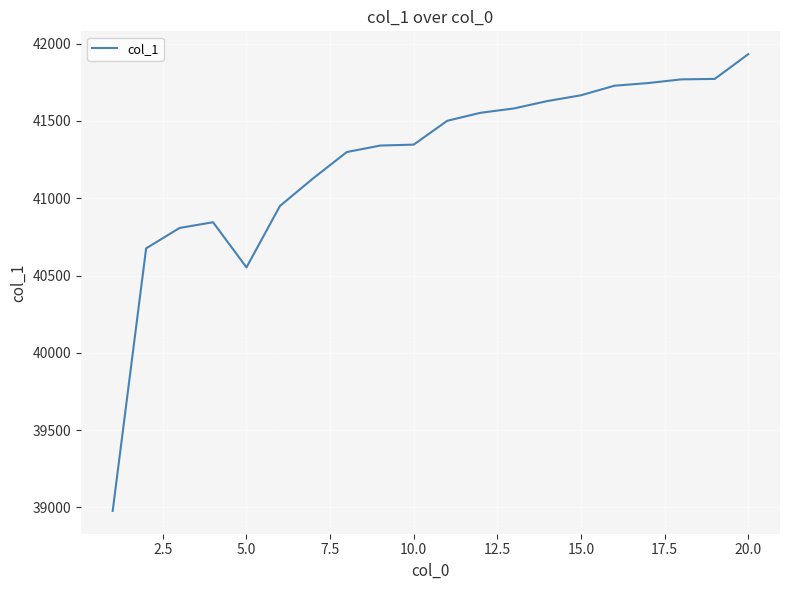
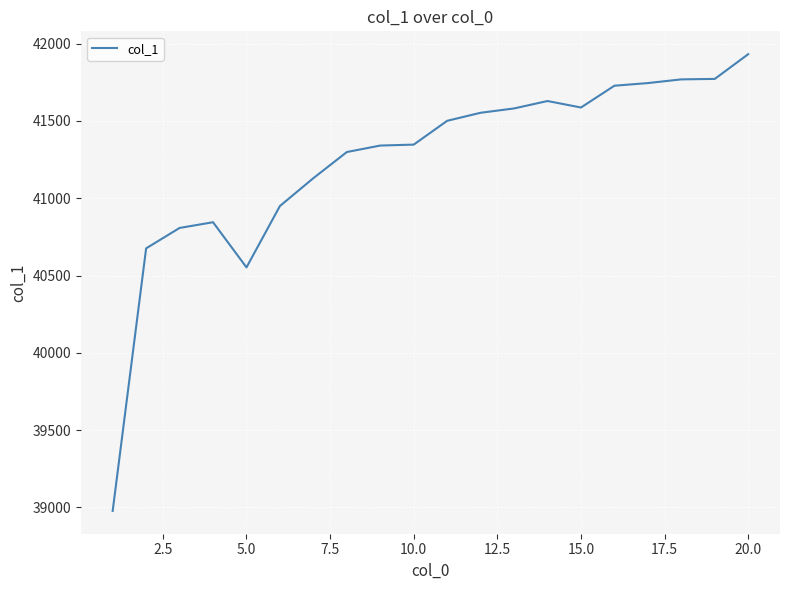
  {
    "5.0": 40550,
    "10.0": 41350,
-   "15.0": 41670,
+   "15.0": 41590,
    "20.0": 41930
  }
